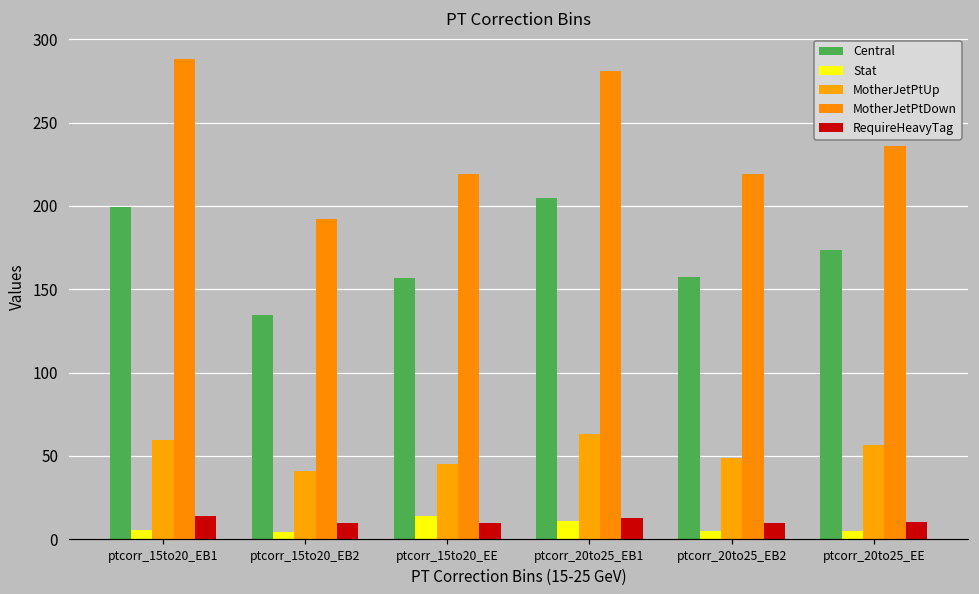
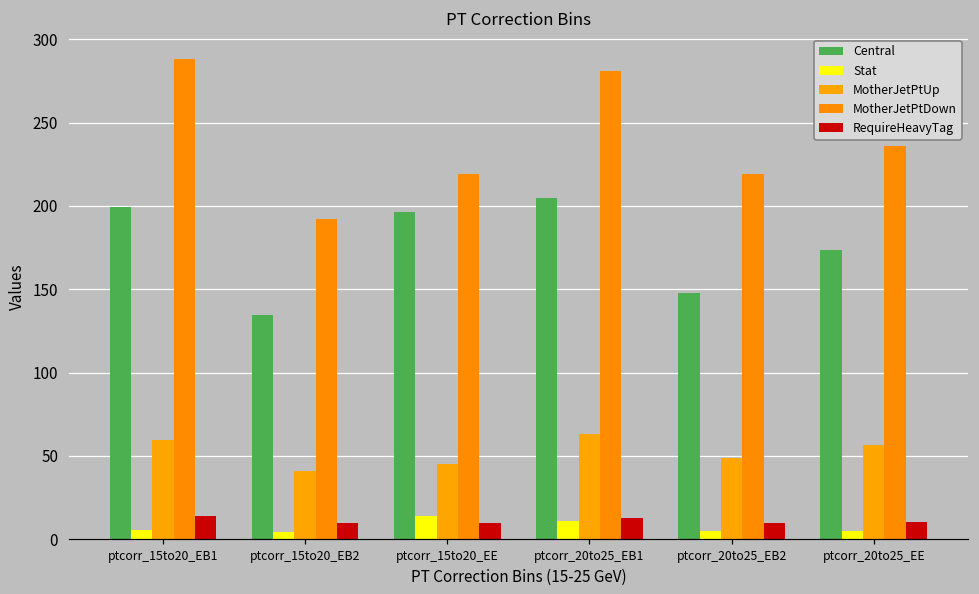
  {
    "Central": {
      "ptcorr_15to20_EB1": 200,
      "ptcorr_15to20_EB2": 135,
-     "ptcorr_15to20_EE": 157,
+     "ptcorr_15to20_EE": 196,
      "ptcorr_20to25_EB1": 205,
-     "ptcorr_20to25_EB2": 157,
+     "ptcorr_20to25_EB2": 148,
      "ptcorr_20to25_EE": 174
    },
    "Stat": {
      "ptcorr_15to20_EB1": 6,
      "ptcorr_15to20_EB2": 5,
      "ptcorr_15to20_EE": 14,
      "ptcorr_20to25_EB1": 11,
      "ptcorr_20to25_EB2": 5,
      "ptcorr_20to25_EE": 5
    },
    "RequireHeavyTag": {
      "ptcorr_15to20_EB1": 14,
      "ptcorr_15to20_EB2": 10,
      "ptcorr_15to20_EE": 10,
      "ptcorr_20to25_EB1": 13,
      "ptcorr_20to25_EB2": 9,
      "ptcorr_20to25_EE": 10
    }
  }
